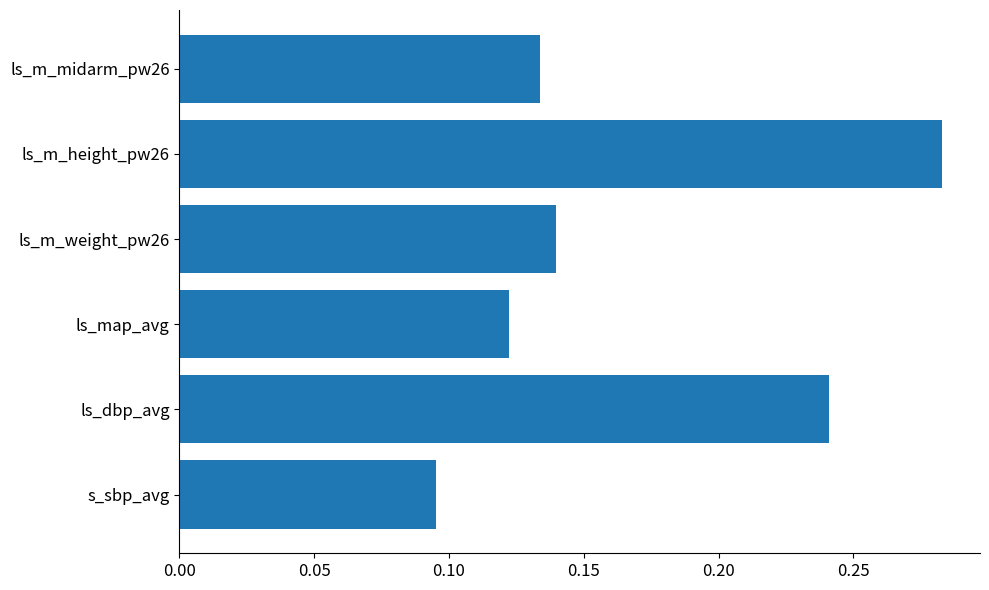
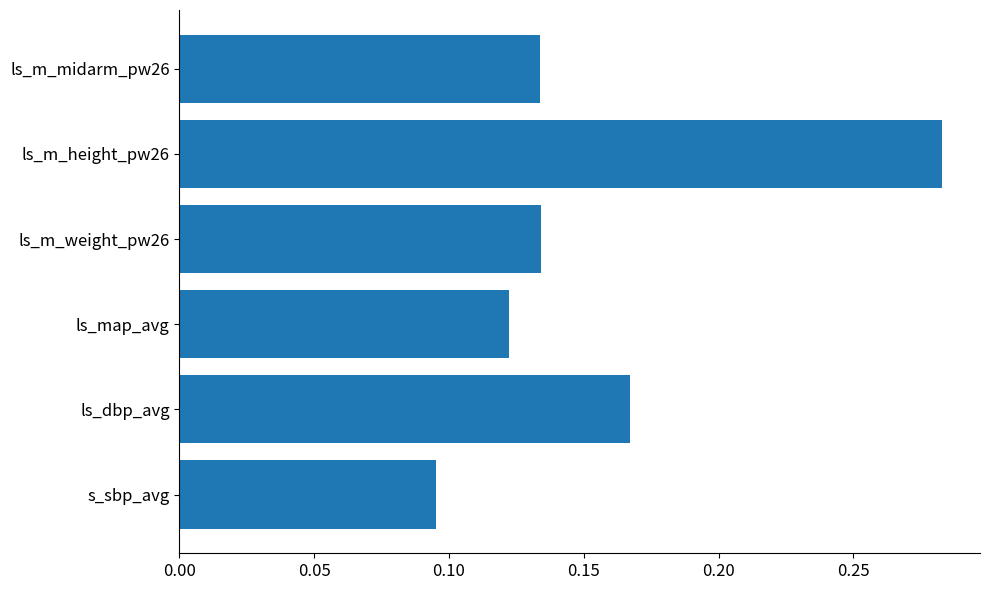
  {
    "ls_m_midarm_pw26": 0.134,
    "ls_m_height_pw26": 0.283,
-   "ls_m_weight_pw26": 0.140,
+   "ls_m_weight_pw26": 0.134,
    "ls_map_avg": 0.122,
-   "ls_dbp_avg": 0.241,
+   "ls_dbp_avg": 0.167,
    "s_sbp_avg": 0.095
  }
